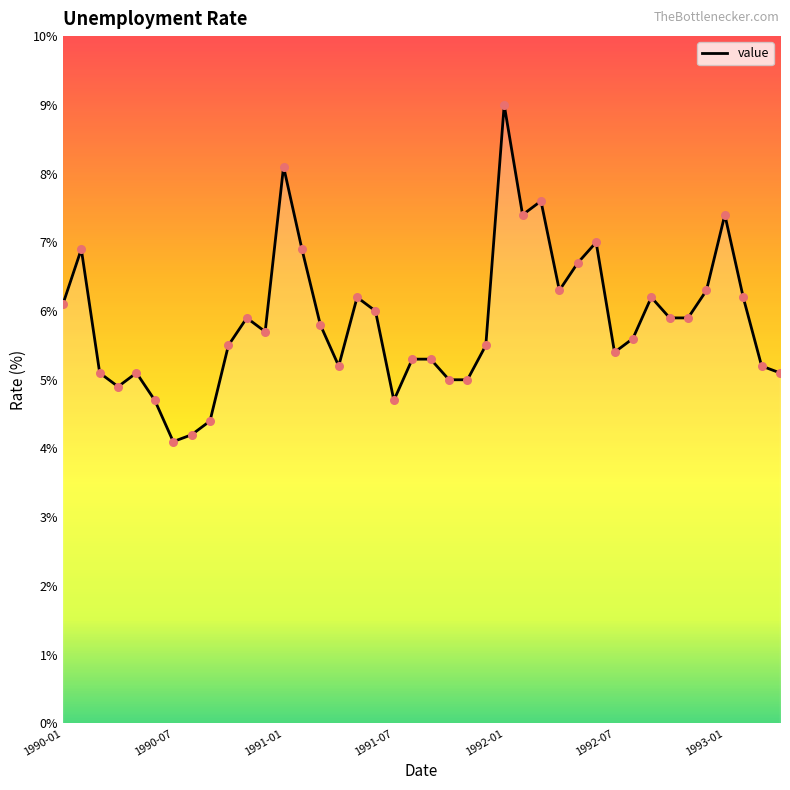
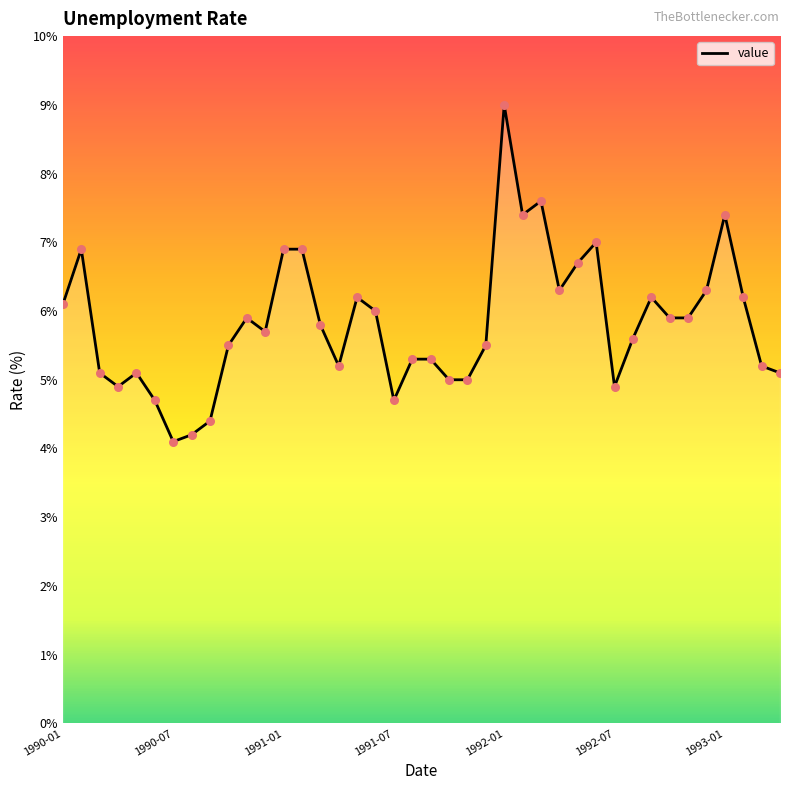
  {
    "1990-01": "6.1%",
    "1990-07": "4.1%",
-   "1991-01": "8.1%",
+   "1991-01": "6.9%",
    "1991-07": "4.7%",
    "1992-01": "9.0%",
-   "1992-07": "5.4%",
+   "1992-07": "4.9%",
    "1993-01": "7.4%"
  }
